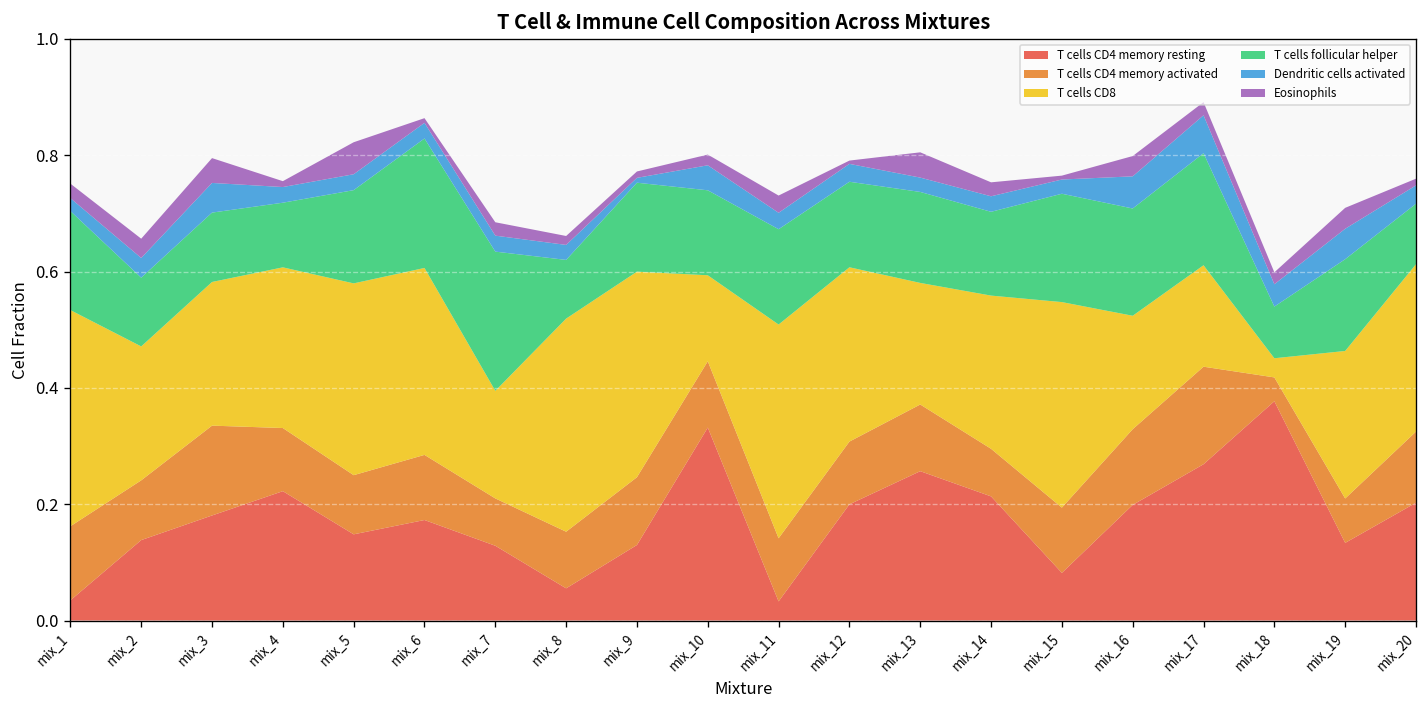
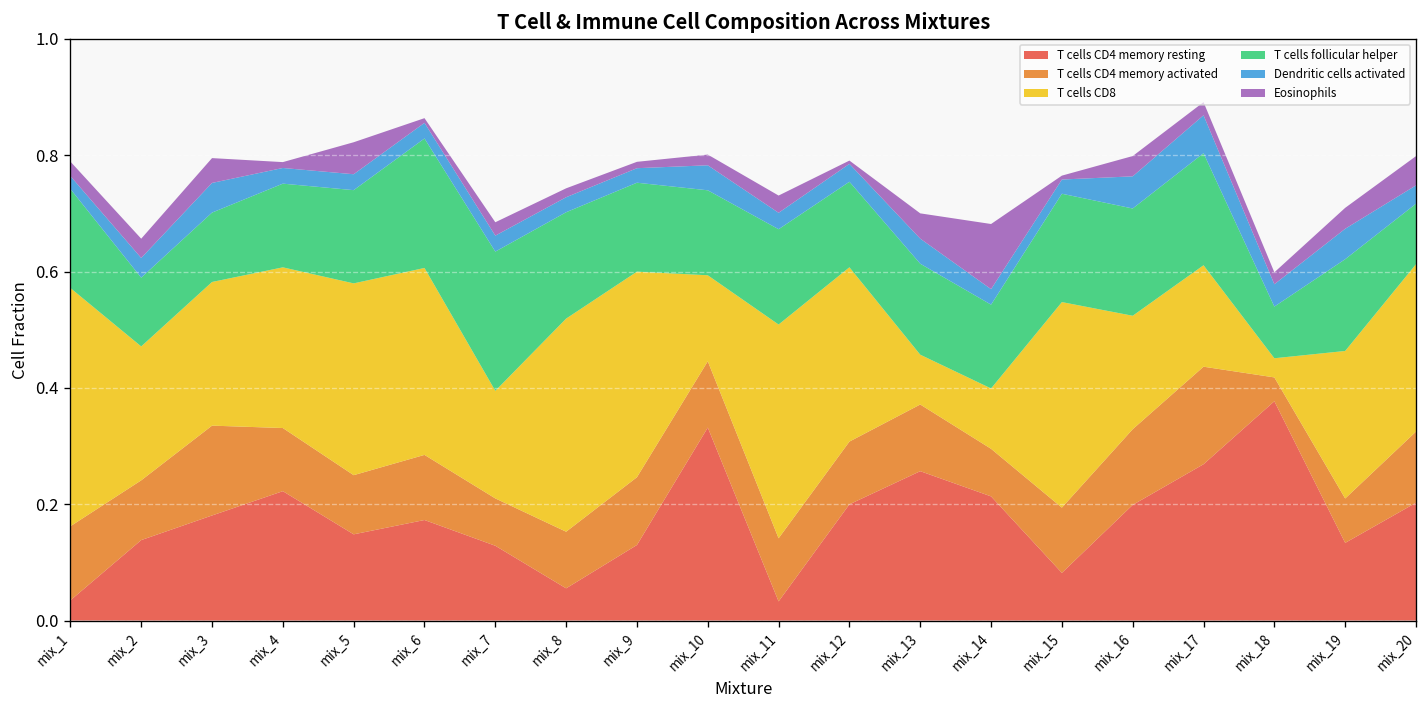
  {
    "T cells CD8": {
-     "mix_1": 0.37,
+     "mix_1": 0.41,
      "mix_2": 0.23,
      "mix_3": 0.25,
      "mix_4": 0.28,
      "mix_5": 0.33,
      "mix_6": 0.32,
      "mix_7": 0.18,
      "mix_8": 0.37,
      "mix_9": 0.35,
      "mix_10": 0.15,
      "mix_11": 0.37,
      "mix_12": 0.30,
-     "mix_13": 0.21,
-     "mix_14": 0.26,
+     "mix_13": 0.09,
+     "mix_14": 0.10,
      "mix_15": 0.35,
      "mix_16": 0.20,
      "mix_17": 0.17,
      "mix_18": 0.03,
      "mix_19": 0.25,
      "mix_20": 0.29
    },
    "T cells follicular helper": {
      "mix_1": 0.17,
      "mix_2": 0.12,
      "mix_3": 0.12,
-     "mix_4": 0.11,
+     "mix_4": 0.14,
      "mix_5": 0.16,
      "mix_6": 0.22,
      "mix_7": 0.24,
-     "mix_8": 0.10,
+     "mix_8": 0.18,
      "mix_9": 0.15,
      "mix_10": 0.15,
      "mix_11": 0.16,
      "mix_12": 0.15,
      "mix_13": 0.16,
      "mix_14": 0.14,
      "mix_15": 0.19,
      "mix_16": 0.18,
      "mix_17": 0.19,
      "mix_18": 0.09,
      "mix_19": 0.16,
      "mix_20": 0.10
    },
    "Dendritic cells activated": {
      "mix_1": 0.02,
      "mix_2": 0.03,
      "mix_3": 0.05,
      "mix_4": 0.03,
      "mix_5": 0.03,
      "mix_6": 0.03,
      "mix_7": 0.03,
      "mix_8": 0.03,
-     "mix_9": 0.01,
+     "mix_9": 0.02,
      "mix_10": 0.04,
      "mix_11": 0.03,
      "mix_12": 0.03,
-     "mix_13": 0.02,
+     "mix_13": 0.04,
      "mix_14": 0.03,
      "mix_15": 0.02,
      "mix_16": 0.06,
      "mix_17": 0.07,
      "mix_18": 0.04,
      "mix_19": 0.05,
      "mix_20": 0.03
    },
    "Eosinophils": {
      "mix_1": 0.02,
      "mix_2": 0.03,
      "mix_3": 0.04,
      "mix_4": 0.01,
      "mix_5": 0.05,
      "mix_6": 0.01,
      "mix_7": 0.02,
      "mix_8": 0.02,
      "mix_9": 0.01,
      "mix_10": 0.02,
      "mix_11": 0.03,
      "mix_12": 0.01,
      "mix_13": 0.04,
-     "mix_14": 0.02,
+     "mix_14": 0.11,
      "mix_15": 0.01,
      "mix_16": 0.03,
      "mix_18": 0.02,
      "mix_19": 0.04,
-     "mix_20": 0.01
+     "mix_20": 0.05
    }
  }
